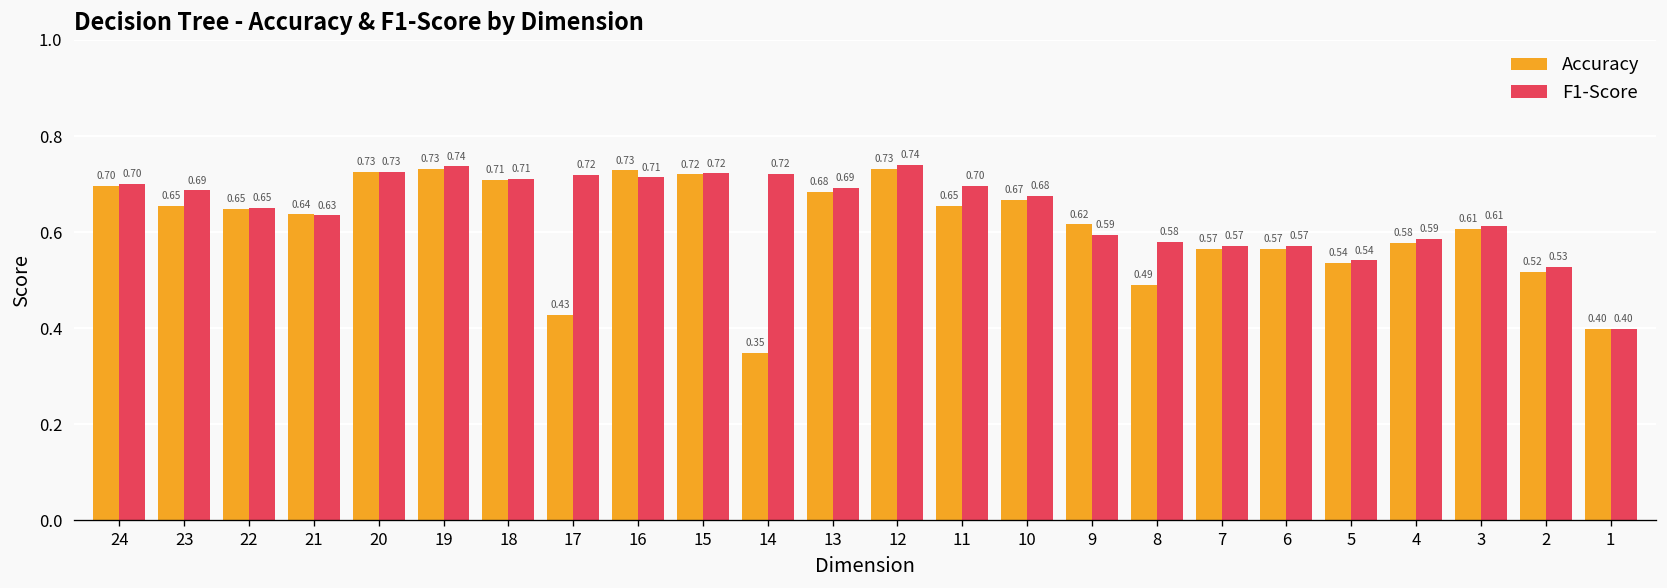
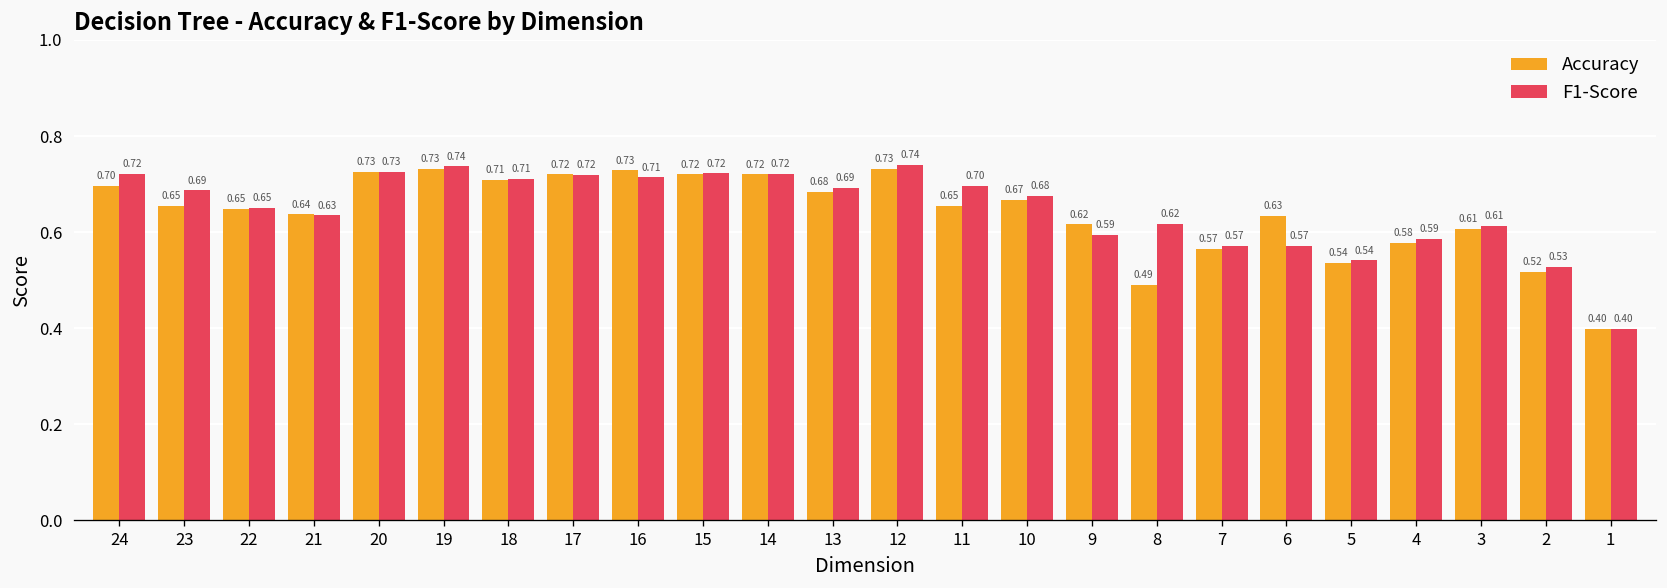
  {
    "Accuracy": {
      "24": 0.70,
      "23": 0.65,
      "22": 0.65,
      "21": 0.64,
      "20": 0.73,
      "19": 0.73,
      "18": 0.71,
-     "17": 0.43,
+     "17": 0.72,
      "16": 0.73,
      "15": 0.72,
-     "14": 0.35,
+     "14": 0.72,
      "13": 0.68,
      "12": 0.73,
      "11": 0.65,
      "10": 0.67,
      "9": 0.62,
      "8": 0.49,
      "7": 0.57,
-     "6": 0.57,
+     "6": 0.63,
      "5": 0.54,
      "4": 0.58,
      "3": 0.61,
      "2": 0.52,
      "1": 0.40
    },
    "F1-Score": {
-     "24": 0.70,
+     "24": 0.72,
      "23": 0.69,
      "22": 0.65,
      "21": 0.63,
      "20": 0.73,
      "19": 0.74,
      "18": 0.71,
      "17": 0.72,
      "16": 0.71,
      "15": 0.72,
      "14": 0.72,
      "13": 0.69,
      "12": 0.74,
      "11": 0.70,
      "10": 0.68,
      "9": 0.59,
-     "8": 0.58,
+     "8": 0.62,
      "7": 0.57,
      "6": 0.57,
      "5": 0.54,
      "4": 0.59,
      "3": 0.61,
      "2": 0.53,
      "1": 0.40
    }
  }
